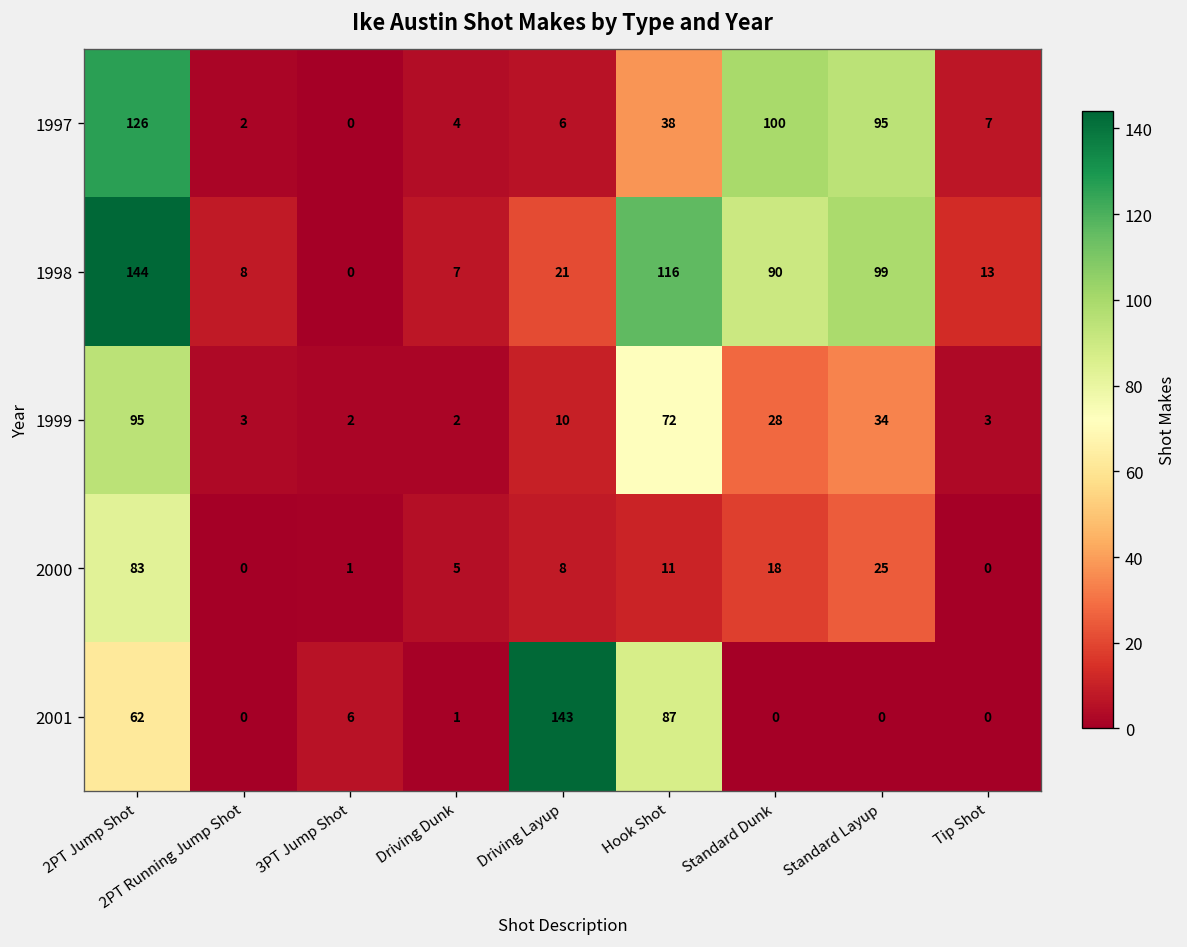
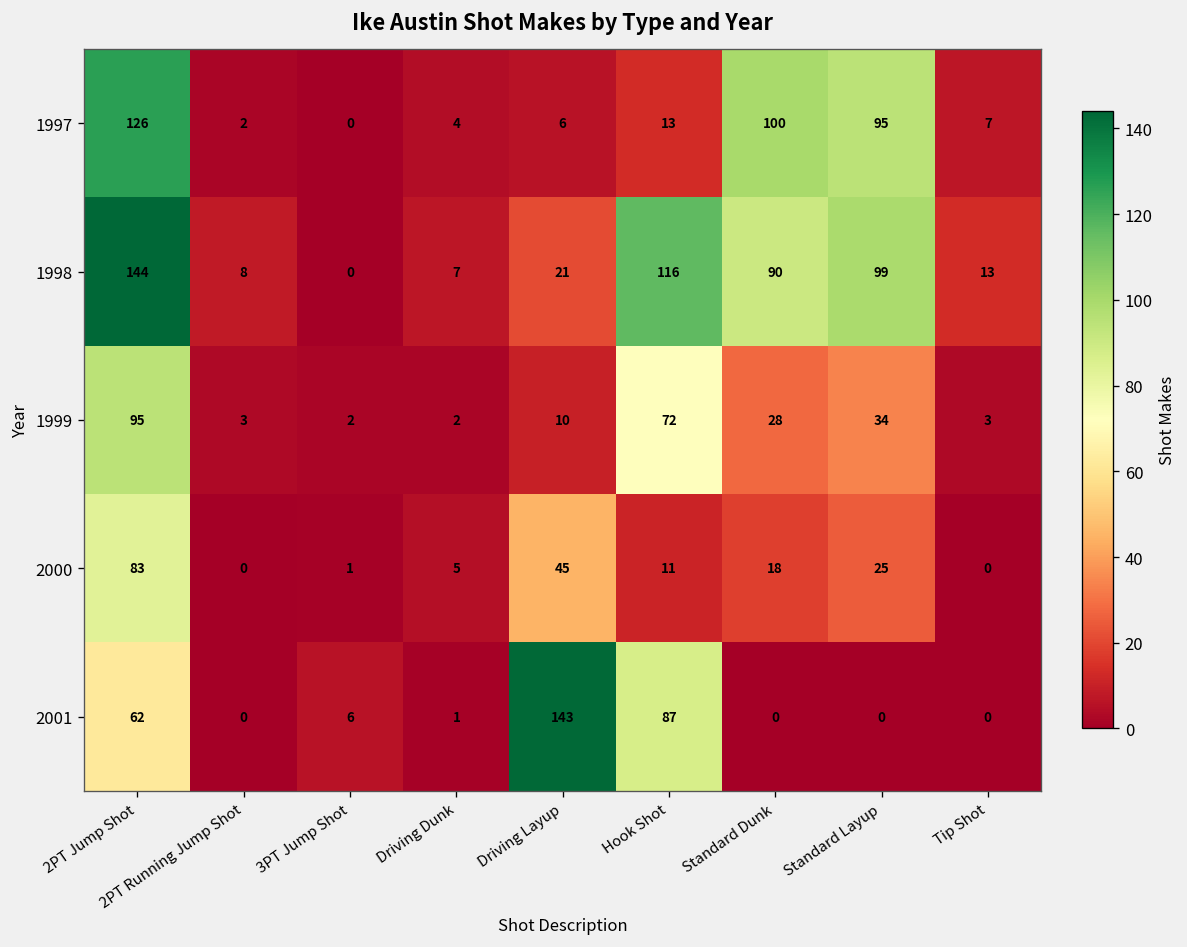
  {
    "1997": {
      "2PT Jump Shot": 126,
      "2PT Running Jump Shot": 2,
      "3PT Jump Shot": 0,
      "Driving Dunk": 4,
      "Driving Layup": 6,
-     "Hook Shot": 38,
+     "Hook Shot": 13,
      "Standard Dunk": 100,
      "Standard Layup": 95,
      "Tip Shot": 7
    },
    "1998": {
      "2PT Jump Shot": 144,
      "2PT Running Jump Shot": 8,
      "3PT Jump Shot": 0,
      "Driving Dunk": 7,
      "Driving Layup": 21,
      "Hook Shot": 116,
      "Standard Dunk": 90,
      "Standard Layup": 99,
      "Tip Shot": 13
    },
    "1999": {
      "2PT Jump Shot": 95,
      "2PT Running Jump Shot": 3,
      "3PT Jump Shot": 2,
      "Driving Dunk": 2,
      "Driving Layup": 10,
      "Hook Shot": 72,
      "Standard Dunk": 28,
      "Standard Layup": 34,
      "Tip Shot": 3
    },
    "2000": {
      "2PT Jump Shot": 83,
      "2PT Running Jump Shot": 0,
      "3PT Jump Shot": 1,
      "Driving Dunk": 5,
-     "Driving Layup": 8,
+     "Driving Layup": 45,
      "Hook Shot": 11,
      "Standard Dunk": 18,
      "Standard Layup": 25,
      "Tip Shot": 0
    },
    "2001": {
      "2PT Jump Shot": 62,
      "2PT Running Jump Shot": 0,
      "3PT Jump Shot": 6,
      "Driving Dunk": 1,
      "Driving Layup": 143,
      "Hook Shot": 87,
      "Standard Dunk": 0,
      "Standard Layup": 0,
      "Tip Shot": 0
    }
  }
